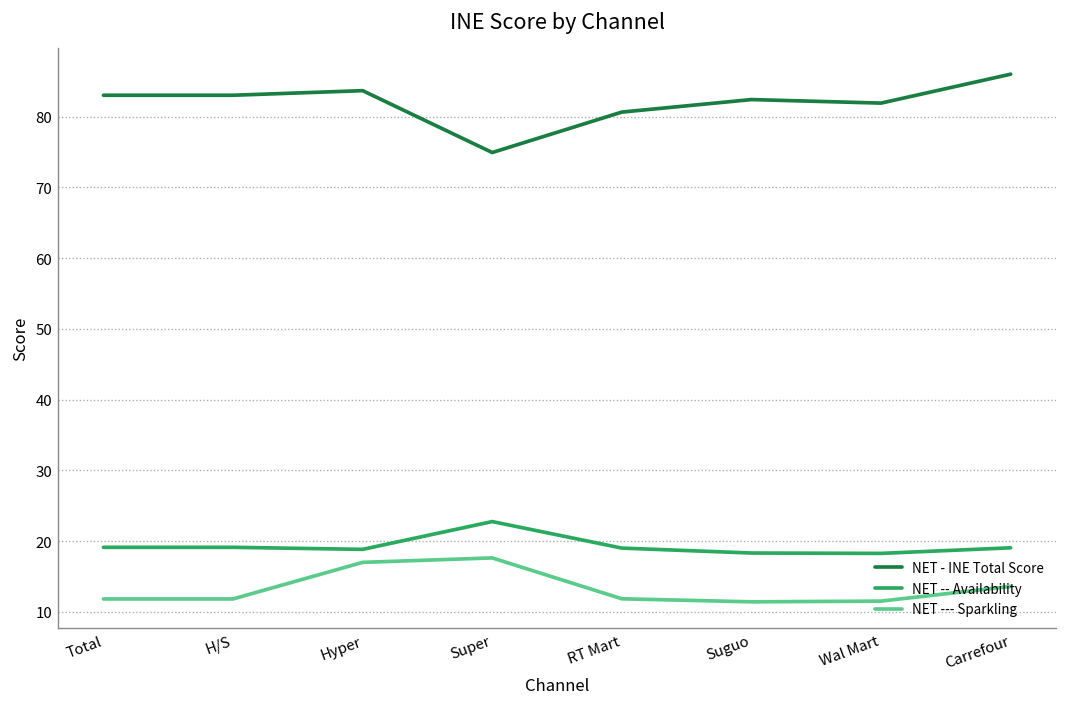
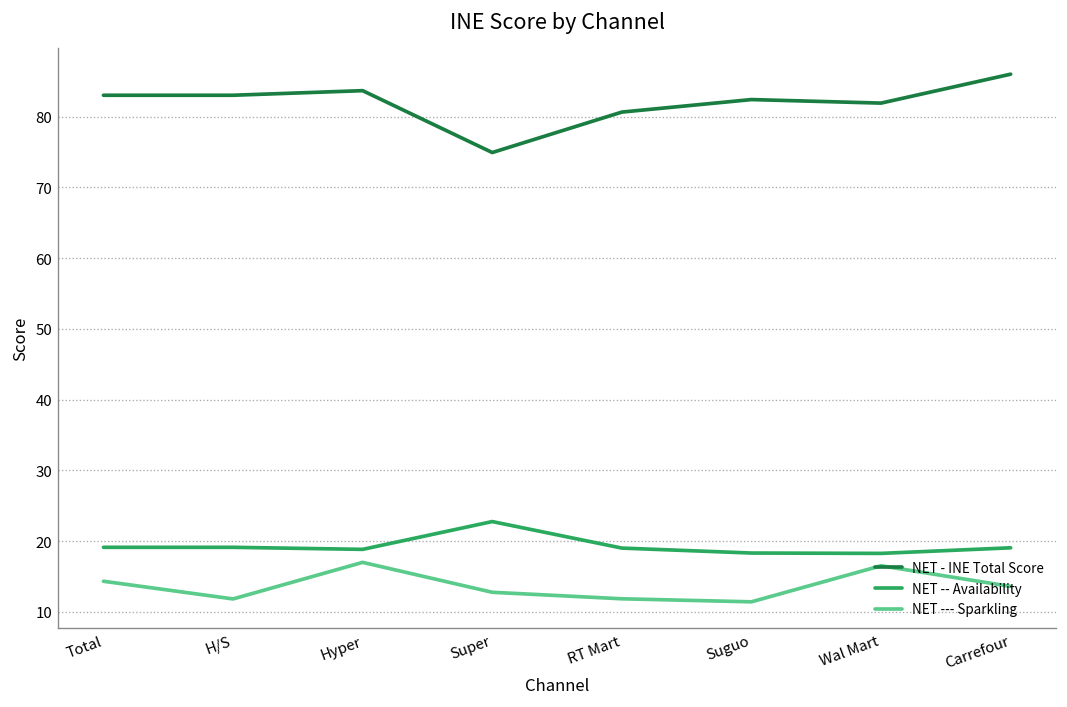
  {
    "NET --- Sparkling": {
-     "Total": 12,
+     "Total": 14,
      "H/S": 12,
      "Hyper": 17,
-     "Super": 18,
+     "Super": 13,
      "RT Mart": 12,
      "Suguo": 11,
-     "Wal Mart": 12,
+     "Wal Mart": 17,
      "Carrefour": 14
    }
  }
